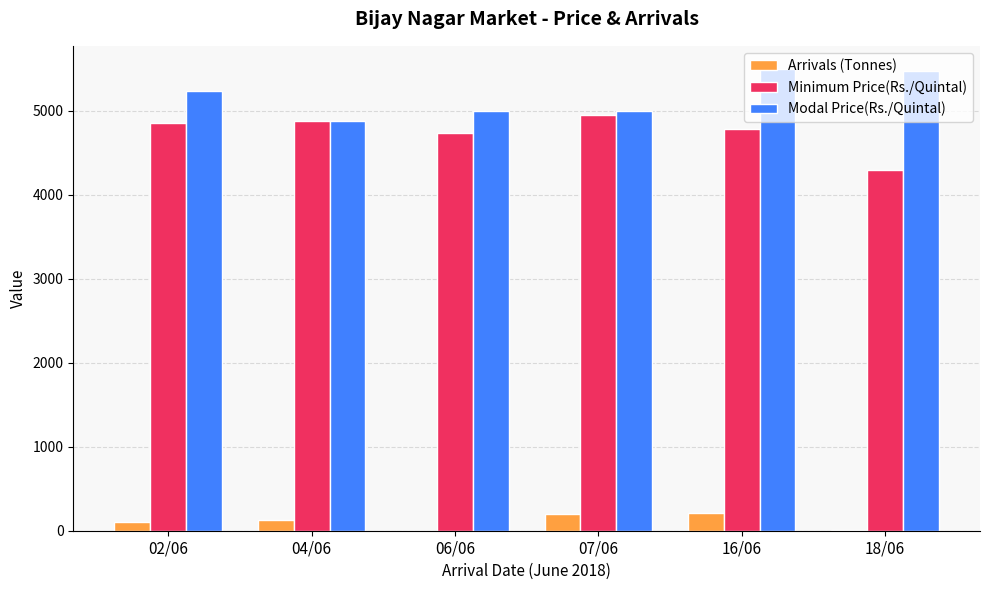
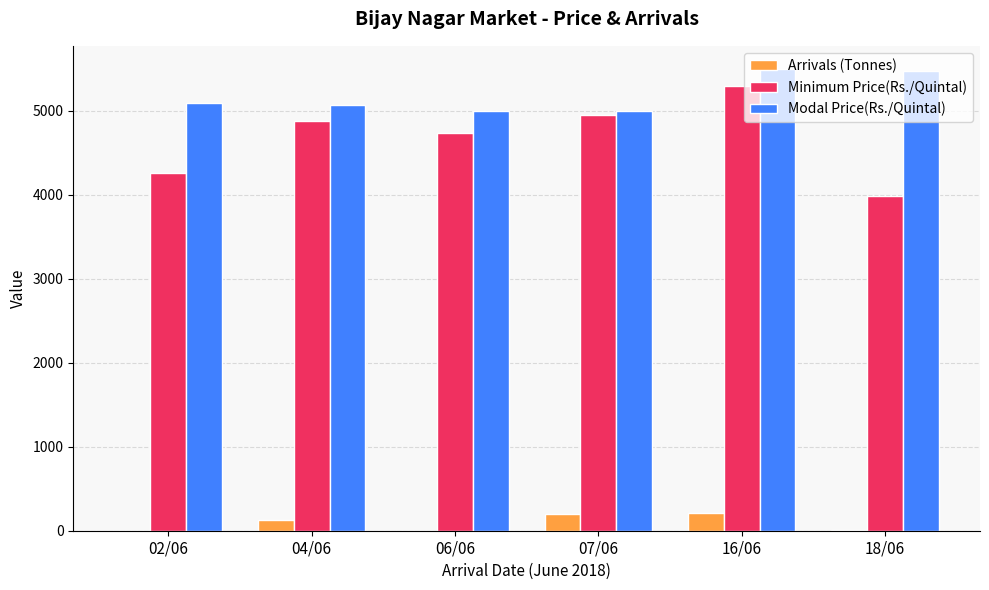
  {
    "Arrivals (Tonnes)": {
-     "02/06": 100,
+     "02/06": 0,
      "04/06": 100,
      "07/06": 200,
      "16/06": 200
    },
    "Minimum Price(Rs./Quintal)": {
-     "02/06": 4900,
+     "02/06": 4300,
      "04/06": 4900,
      "06/06": 4700,
      "07/06": 5000,
-     "16/06": 4800,
-     "18/06": 4300
+     "16/06": 5300,
+     "18/06": 4000
    },
    "Modal Price(Rs./Quintal)": {
-     "02/06": 5200,
-     "04/06": 4900,
+     "02/06": 5100,
+     "04/06": 5100,
      "06/06": 5000,
      "07/06": 5000
    }
  }
